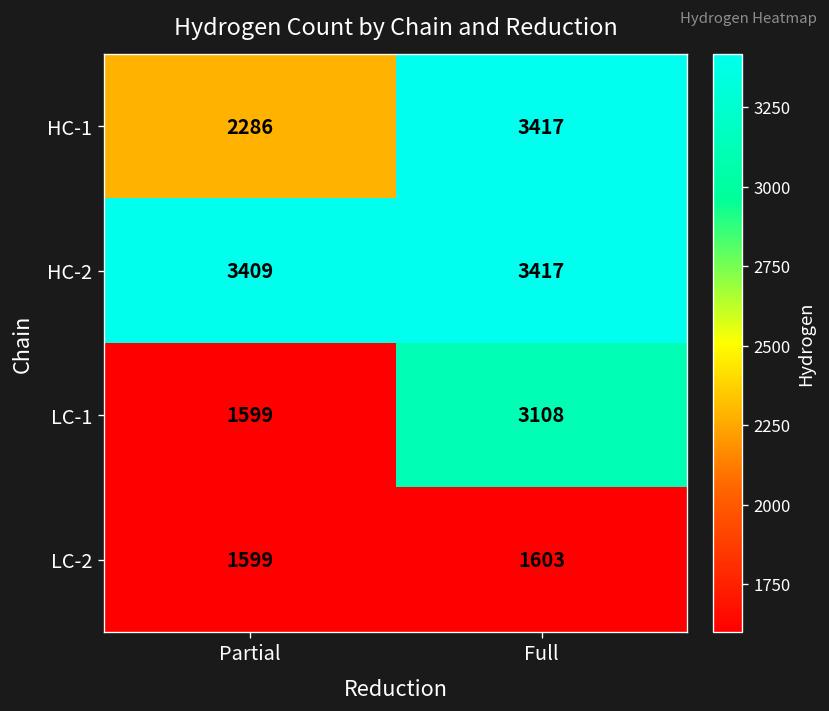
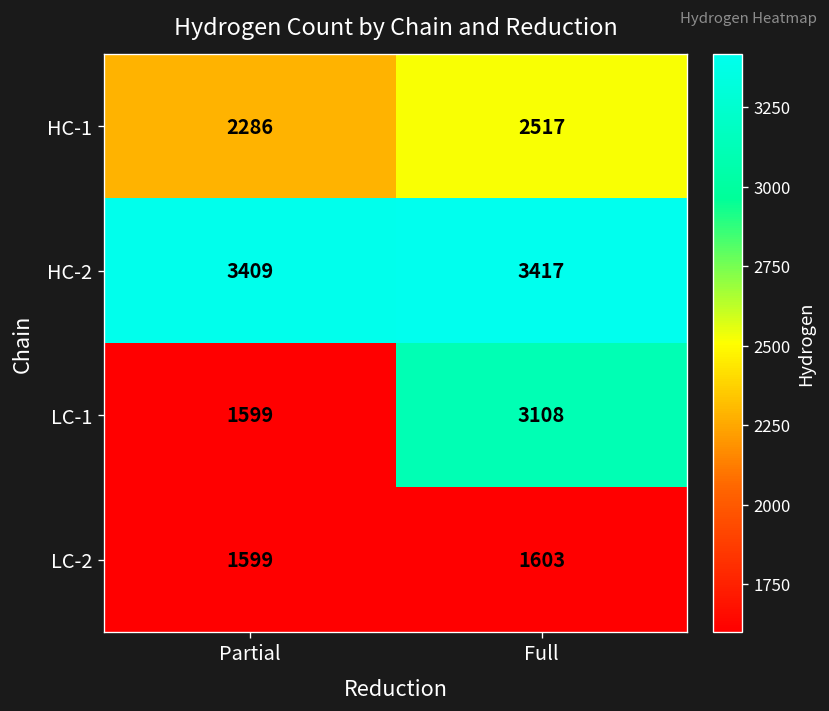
  {
    "HC-1": {
      "Partial": 2286,
-     "Full": 3417
+     "Full": 2517
    },
    "HC-2": {
      "Partial": 3409,
      "Full": 3417
    },
    "LC-1": {
      "Partial": 1599,
      "Full": 3108
    },
    "LC-2": {
      "Partial": 1599,
      "Full": 1603
    }
  }
